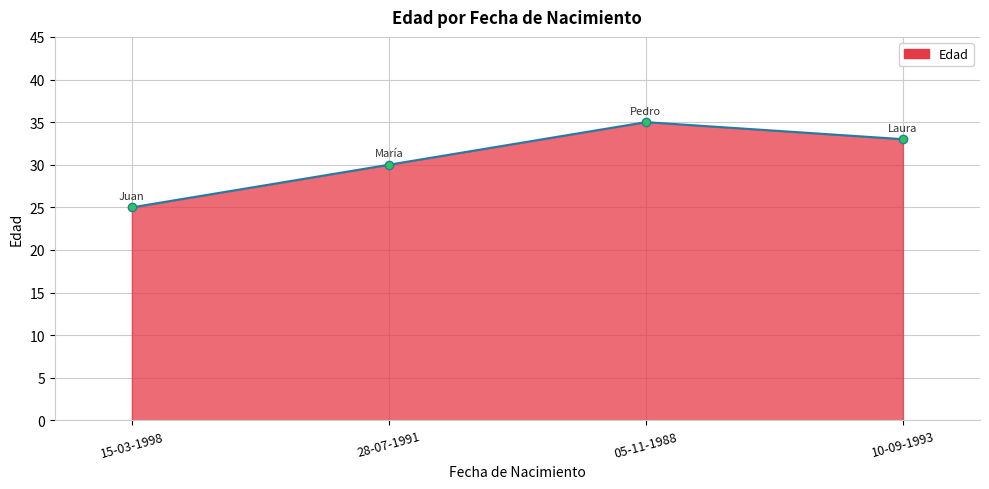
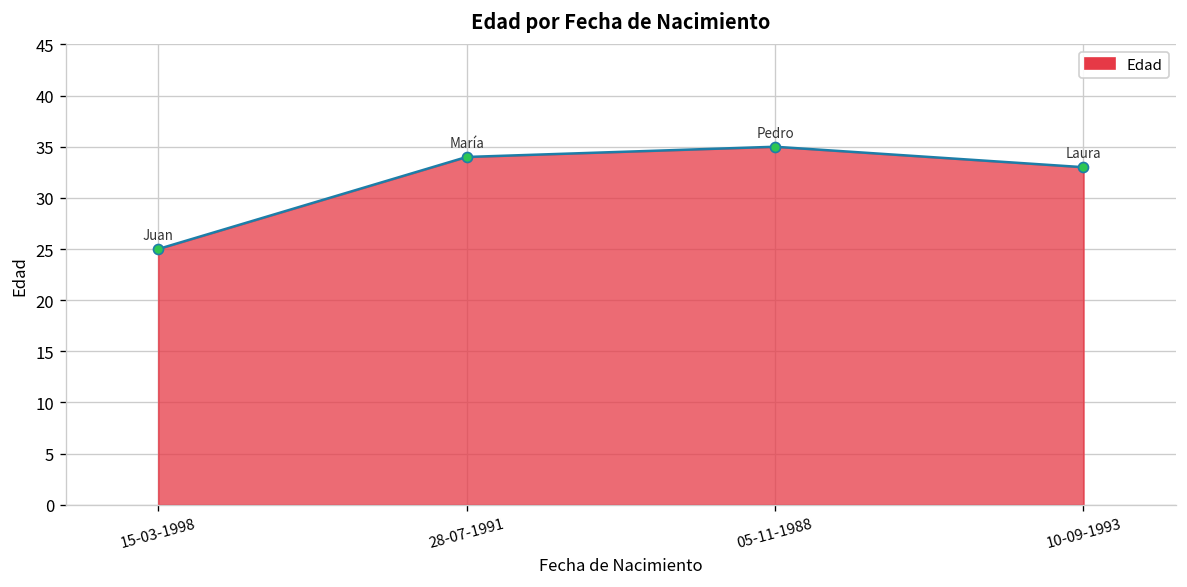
  {
    "15-03-1998": 25,
-   "28-07-1991": 30,
+   "28-07-1991": 34,
    "05-11-1988": 35,
    "10-09-1993": 33
  }
